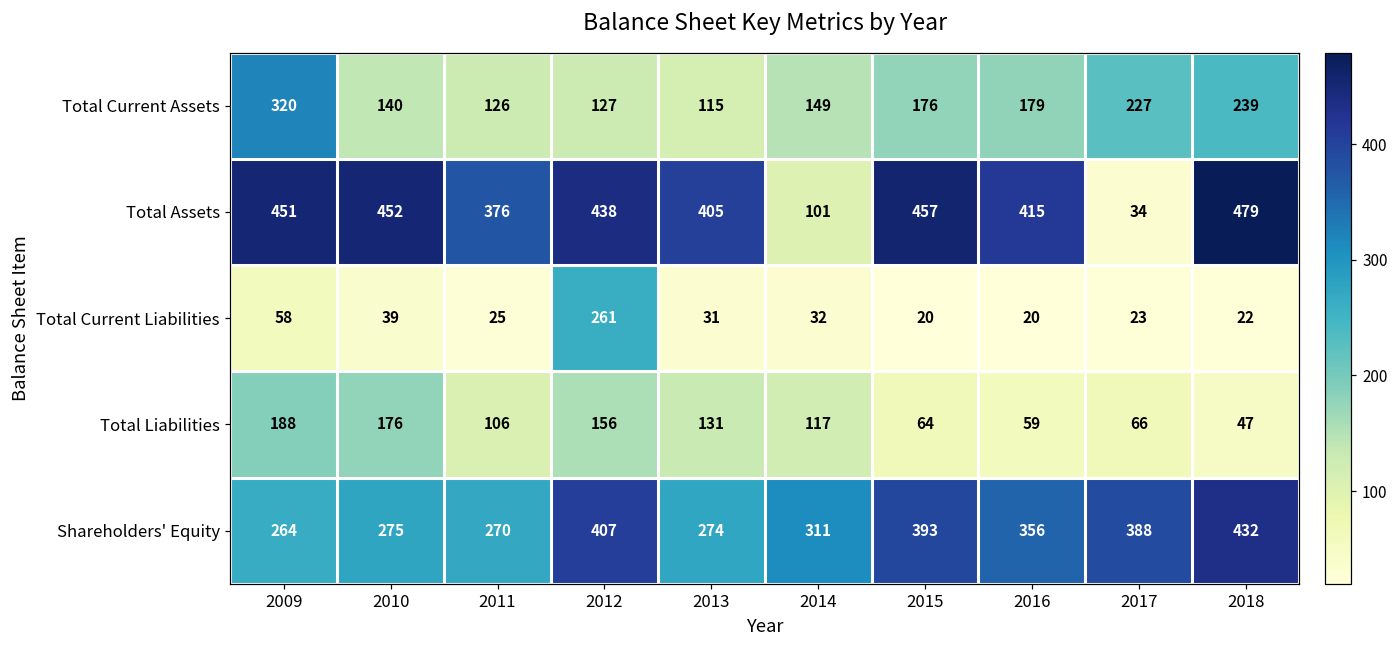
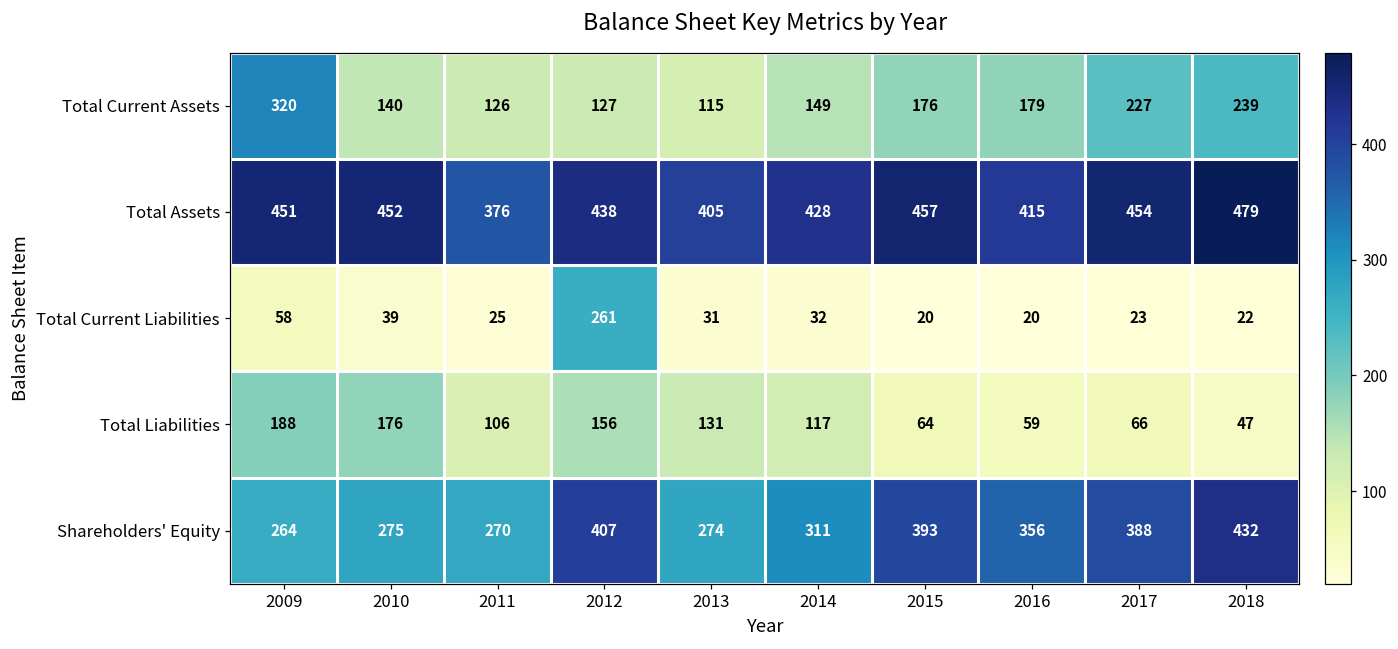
  {
    "Total Current Assets": {
      "2009": 320,
      "2010": 140,
      "2011": 126,
      "2012": 127,
      "2013": 115,
      "2014": 149,
      "2015": 176,
      "2016": 179,
      "2017": 227,
      "2018": 239
    },
    "Total Assets": {
      "2009": 451,
      "2010": 452,
      "2011": 376,
      "2012": 438,
      "2013": 405,
-     "2014": 101,
+     "2014": 428,
      "2015": 457,
      "2016": 415,
-     "2017": 34,
+     "2017": 454,
      "2018": 479
    },
    "Total Current Liabilities": {
      "2009": 58,
      "2010": 39,
      "2011": 25,
      "2012": 261,
      "2013": 31,
      "2014": 32,
      "2015": 20,
      "2016": 20,
      "2017": 23,
      "2018": 22
    },
    "Total Liabilities": {
      "2009": 188,
      "2010": 176,
      "2011": 106,
      "2012": 156,
      "2013": 131,
      "2014": 117,
      "2015": 64,
      "2016": 59,
      "2017": 66,
      "2018": 47
    },
    "Shareholders' Equity": {
      "2009": 264,
      "2010": 275,
      "2011": 270,
      "2012": 407,
      "2013": 274,
      "2014": 311,
      "2015": 393,
      "2016": 356,
      "2017": 388,
      "2018": 432
    }
  }
